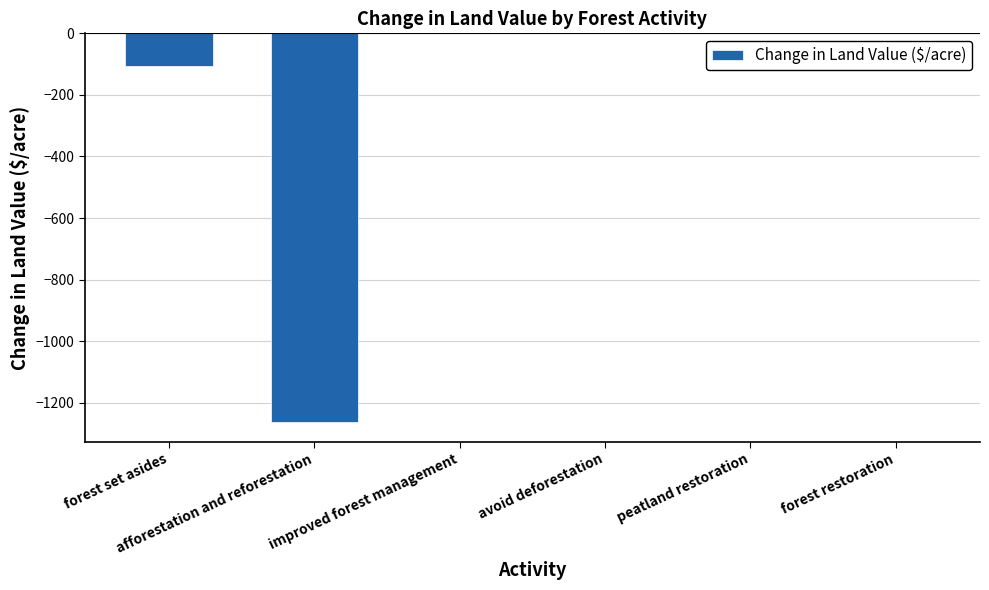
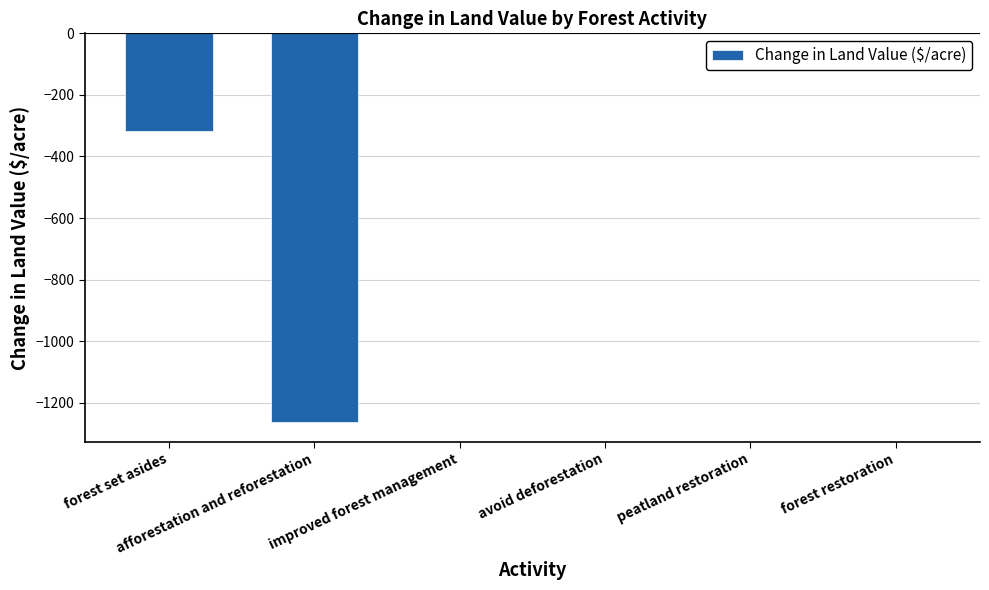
  {
-   "forest set asides": -110,
+   "forest set asides": -320,
    "afforestation and reforestation": -1260,
    "improved forest management": 0,
    "avoid deforestation": 0,
    "peatland restoration": 0,
    "forest restoration": 0
  }
